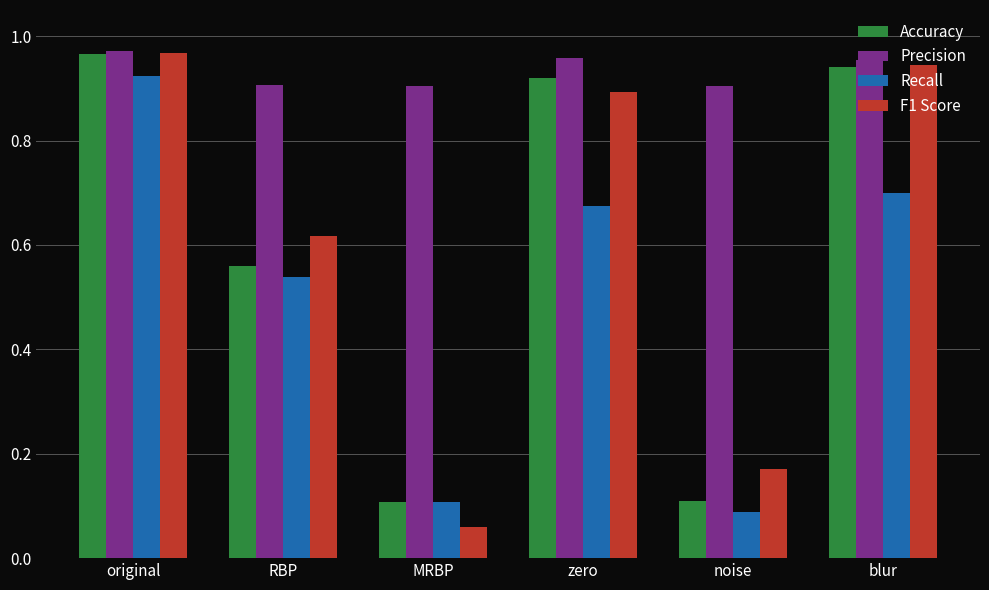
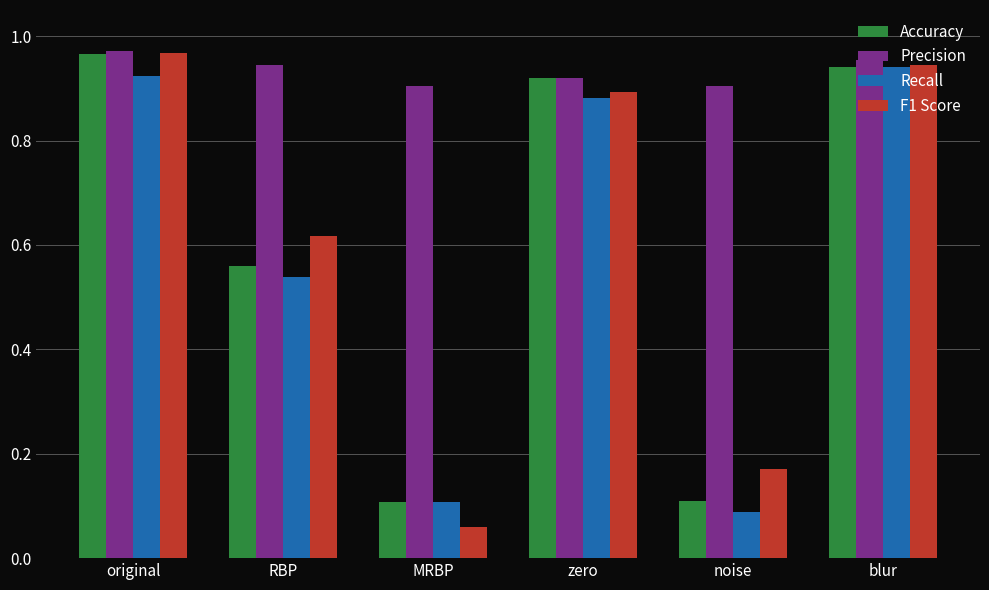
  {
    "Accuracy": {
      "original": 0.97,
      "RBP": 0.56,
      "MRBP": 0.11,
      "zero": 0.92,
      "noise": 0.11,
      "blur": 0.94
    },
    "Precision": {
      "original": 0.97,
-     "RBP": 0.91,
+     "RBP": 0.94,
      "MRBP": 0.90,
-     "zero": 0.96,
+     "zero": 0.92,
      "noise": 0.90,
      "blur": 0.95
    },
    "Recall": {
      "original": 0.92,
      "RBP": 0.54,
      "MRBP": 0.11,
-     "zero": 0.68,
+     "zero": 0.88,
      "noise": 0.09,
-     "blur": 0.70
+     "blur": 0.94
    },
    "F1 Score": {
      "original": 0.97,
      "RBP": 0.62,
      "MRBP": 0.06,
      "zero": 0.89,
      "noise": 0.17,
      "blur": 0.94
    }
  }
